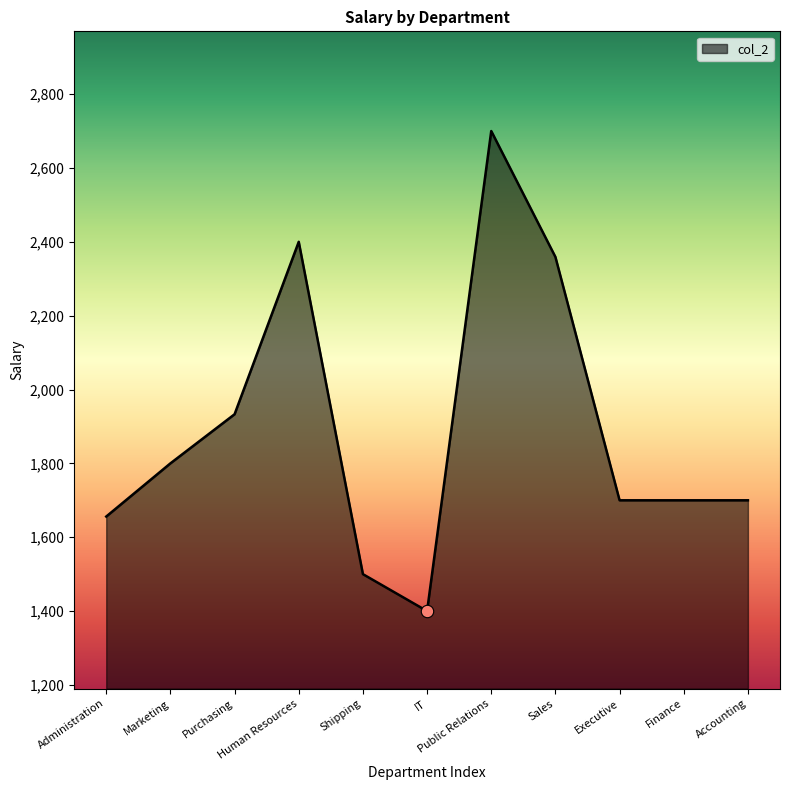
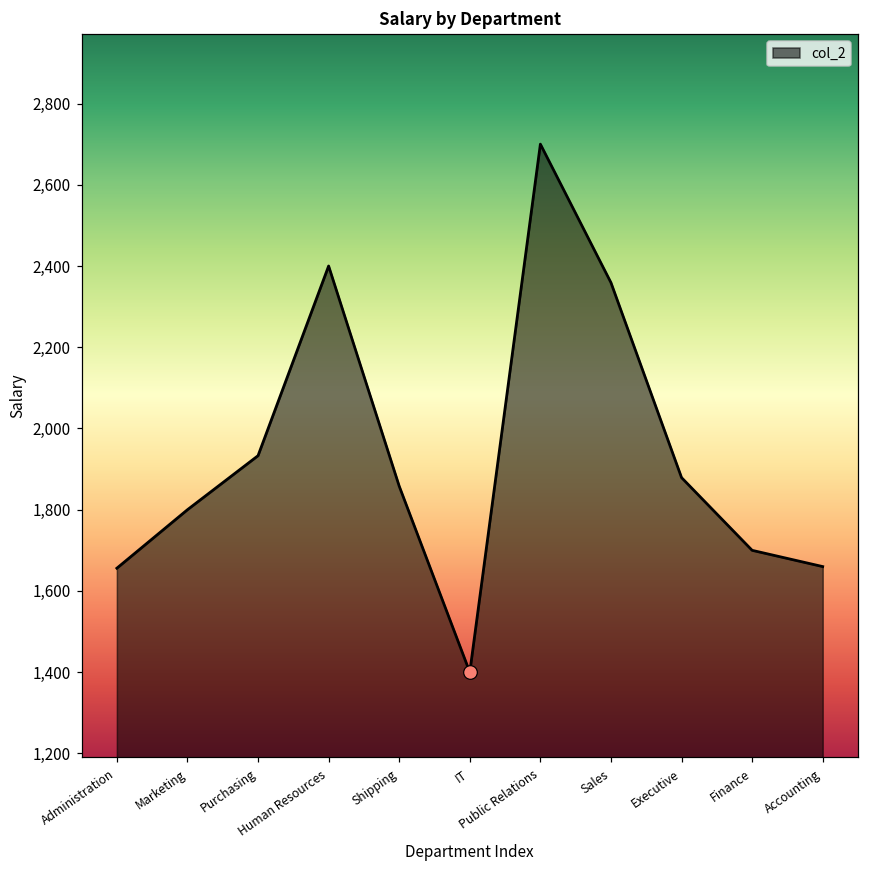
  {
    "col_2": {
      "Administration": "1,660",
      "Marketing": "1,800",
      "Purchasing": "1,930",
      "Human Resources": "2,400",
-     "Shipping": "1,500",
+     "Shipping": "1,860",
      "Public Relations": "2,700",
      "Sales": "2,360",
-     "Executive": "1,700",
+     "Executive": "1,880",
      "Finance": "1,700",
-     "Accounting": "1,700"
+     "Accounting": "1,660"
    }
  }
